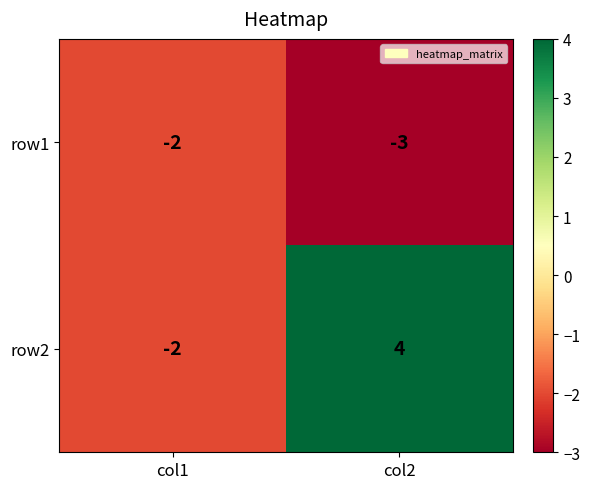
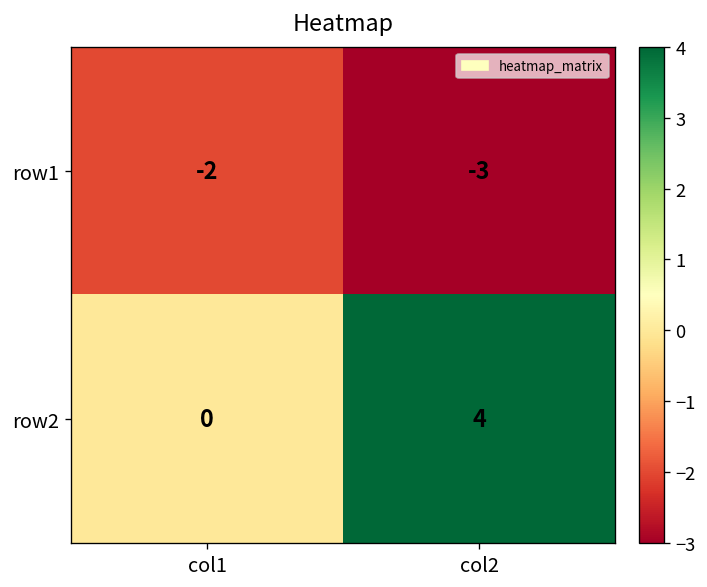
  {
    "row1": {
      "col1": -2,
      "col2": -3
    },
    "row2": {
-     "col1": -2,
+     "col1": 0,
      "col2": 4
    }
  }
